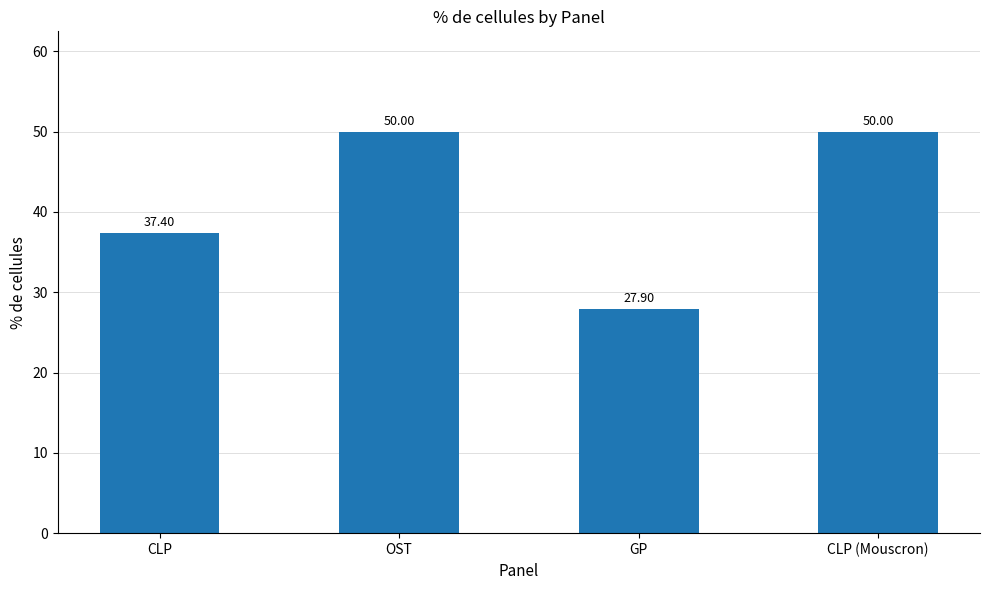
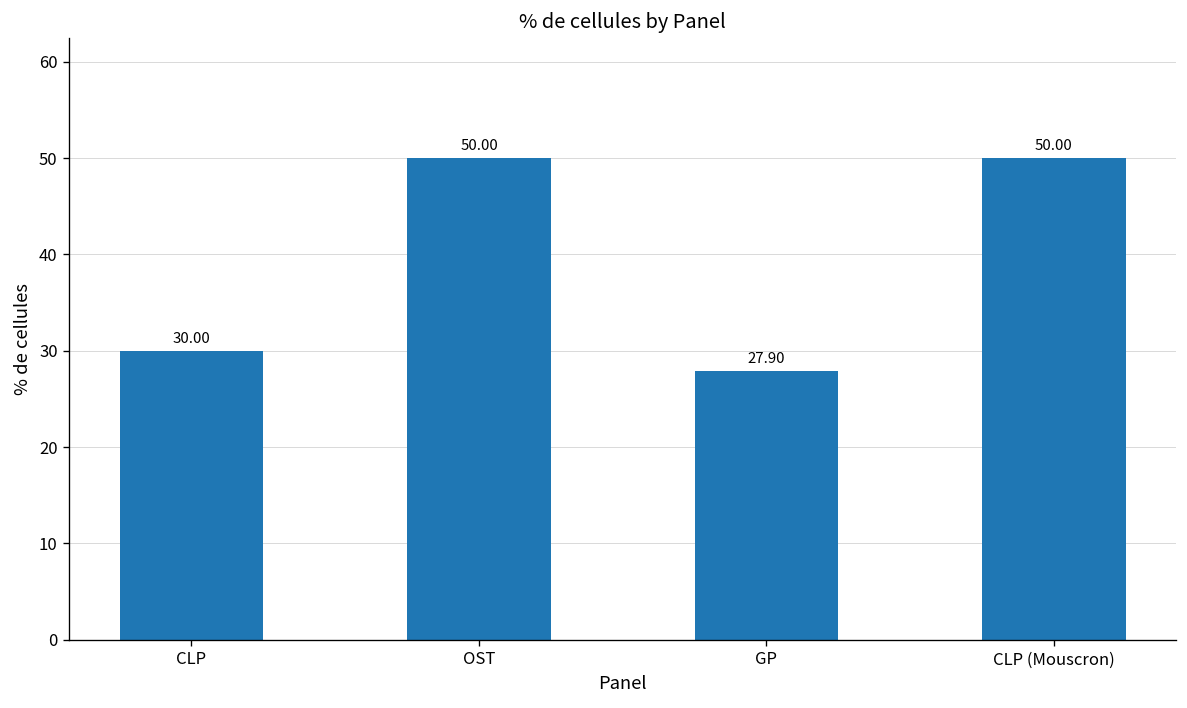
  {
-   "CLP": 37.40,
+   "CLP": 30.00,
    "OST": 50.00,
    "GP": 27.90,
    "CLP (Mouscron)": 50.00
  }
